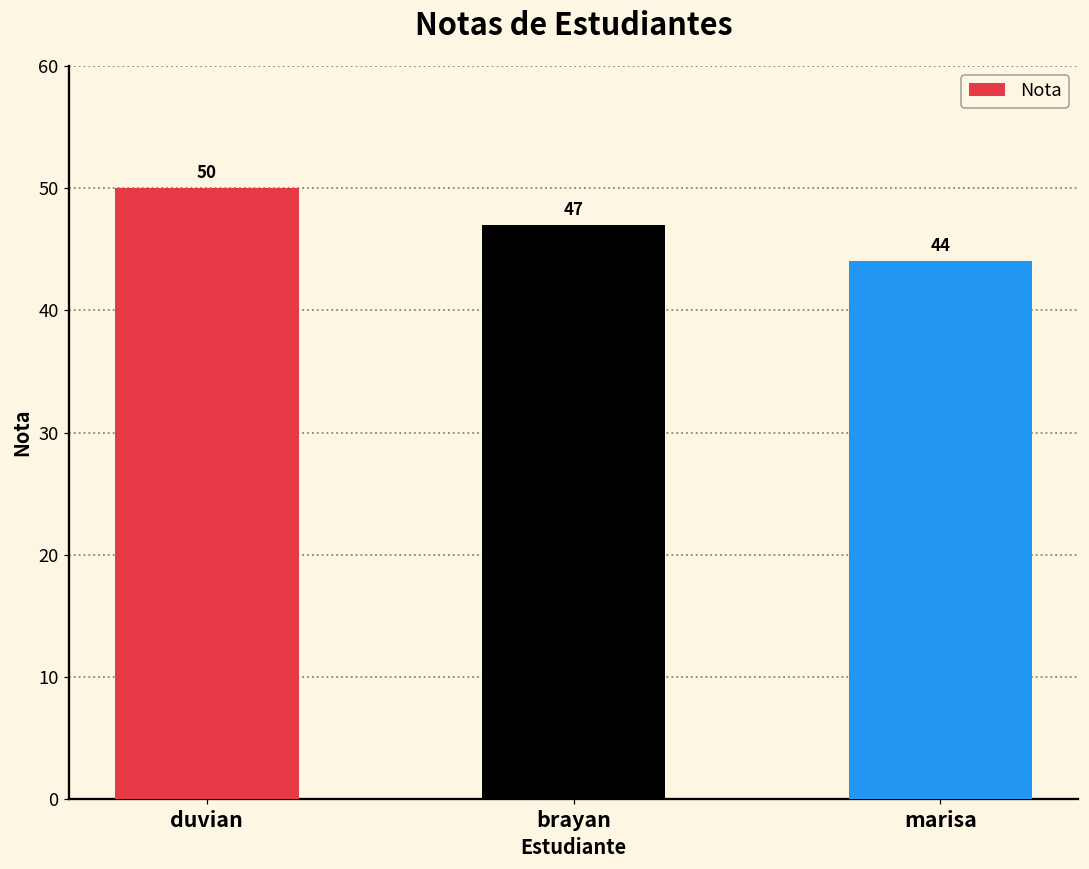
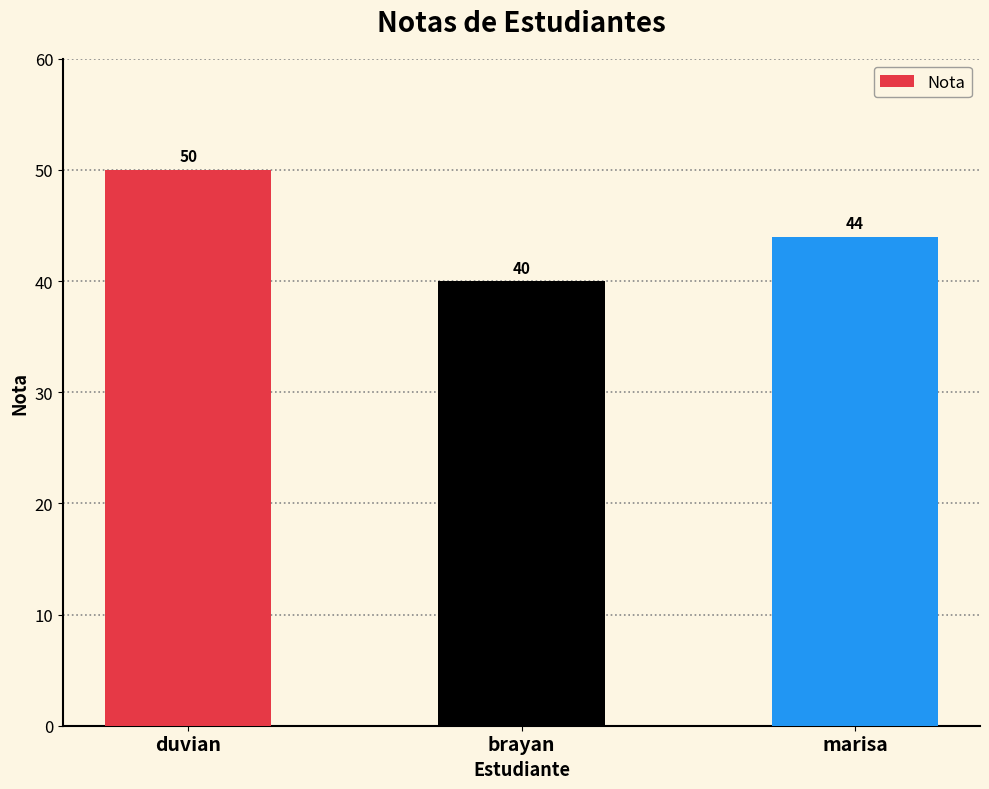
  {
    "duvian": 50,
-   "brayan": 47,
+   "brayan": 40,
    "marisa": 44
  }
